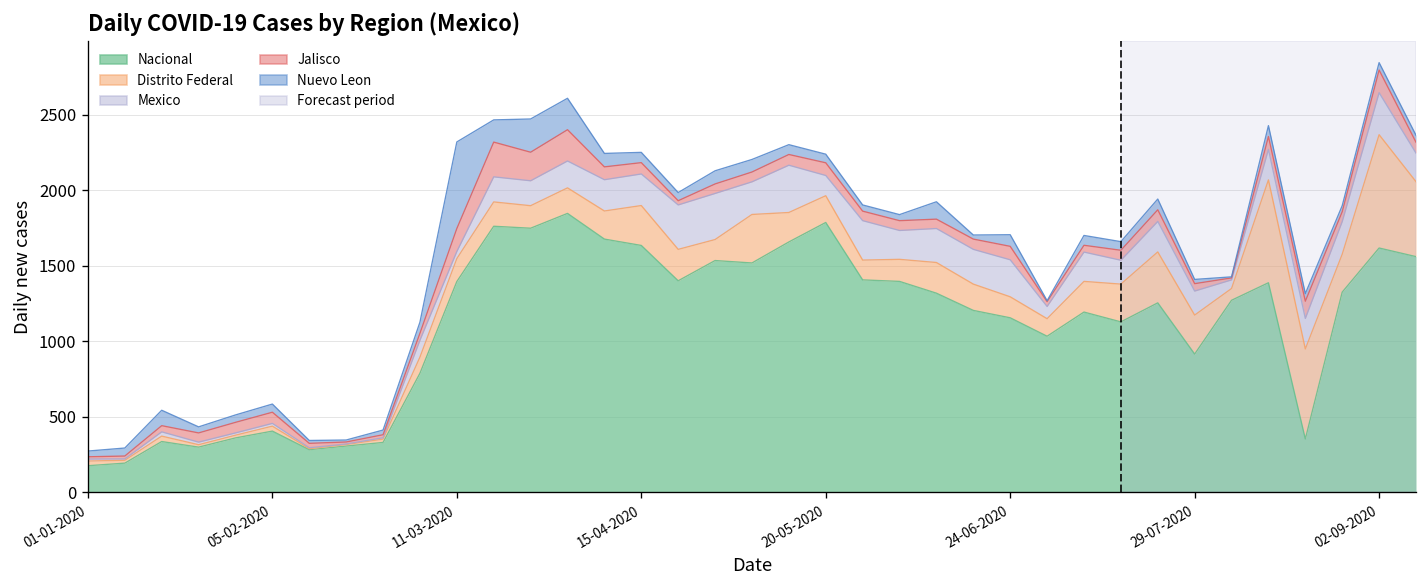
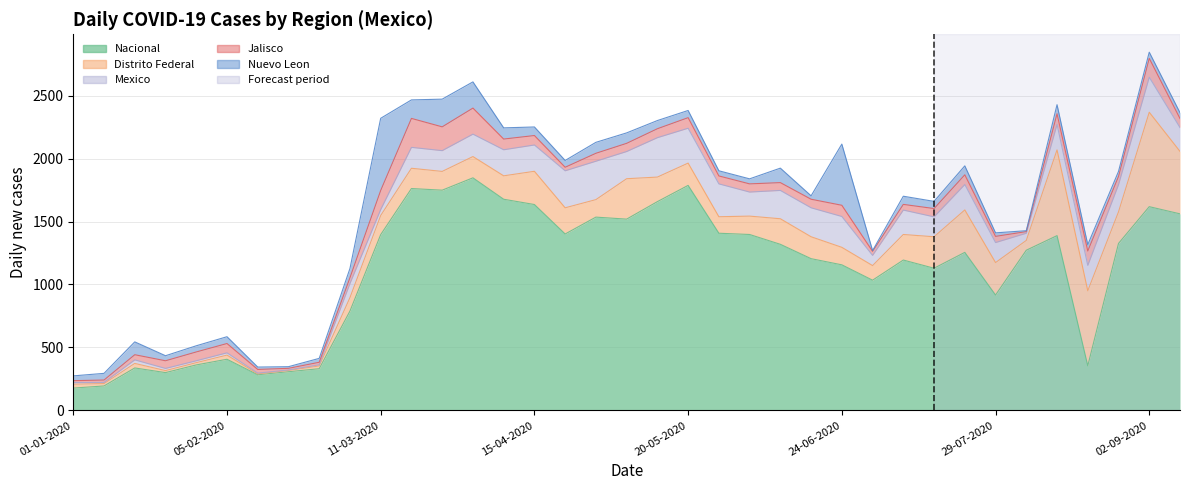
  {
    "Nacional": {
      "01-01-2020": 180,
      "05-02-2020": 410,
      "11-03-2020": 1400,
      "15-04-2020": 1640,
      "20-05-2020": 1790,
      "24-06-2020": 1160,
      "29-07-2020": 920,
      "02-09-2020": 1620
    },
    "Mexico": {
      "11-03-2020": 50,
      "15-04-2020": 210,
-     "20-05-2020": 130,
+     "20-05-2020": 280,
      "24-06-2020": 250,
      "29-07-2020": 160,
      "02-09-2020": 280
    },
    "Nuevo Leon": {
      "01-01-2020": 40,
      "05-02-2020": 50,
      "11-03-2020": 570,
      "15-04-2020": 70,
      "20-05-2020": 60,
-     "24-06-2020": 80,
+     "24-06-2020": 490,
      "29-07-2020": 30,
      "02-09-2020": 50
    }
  }
